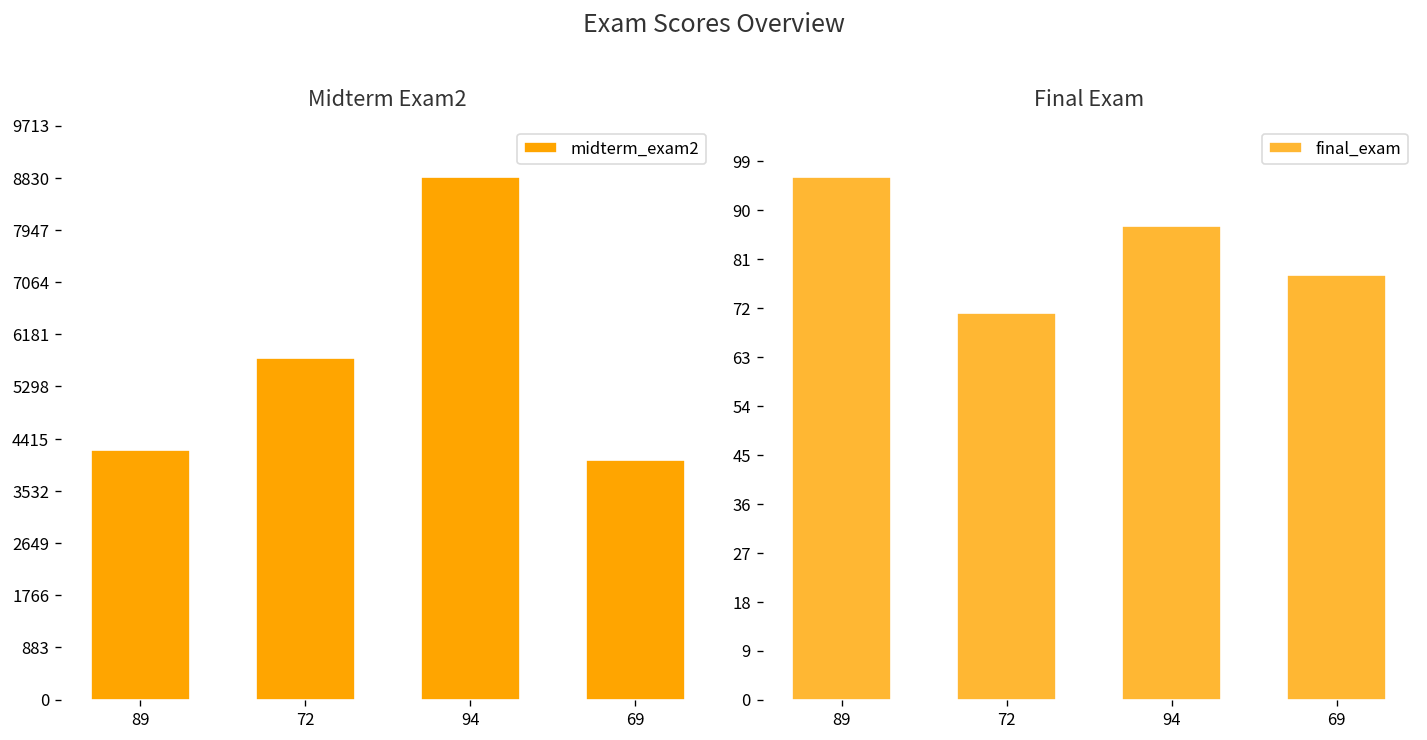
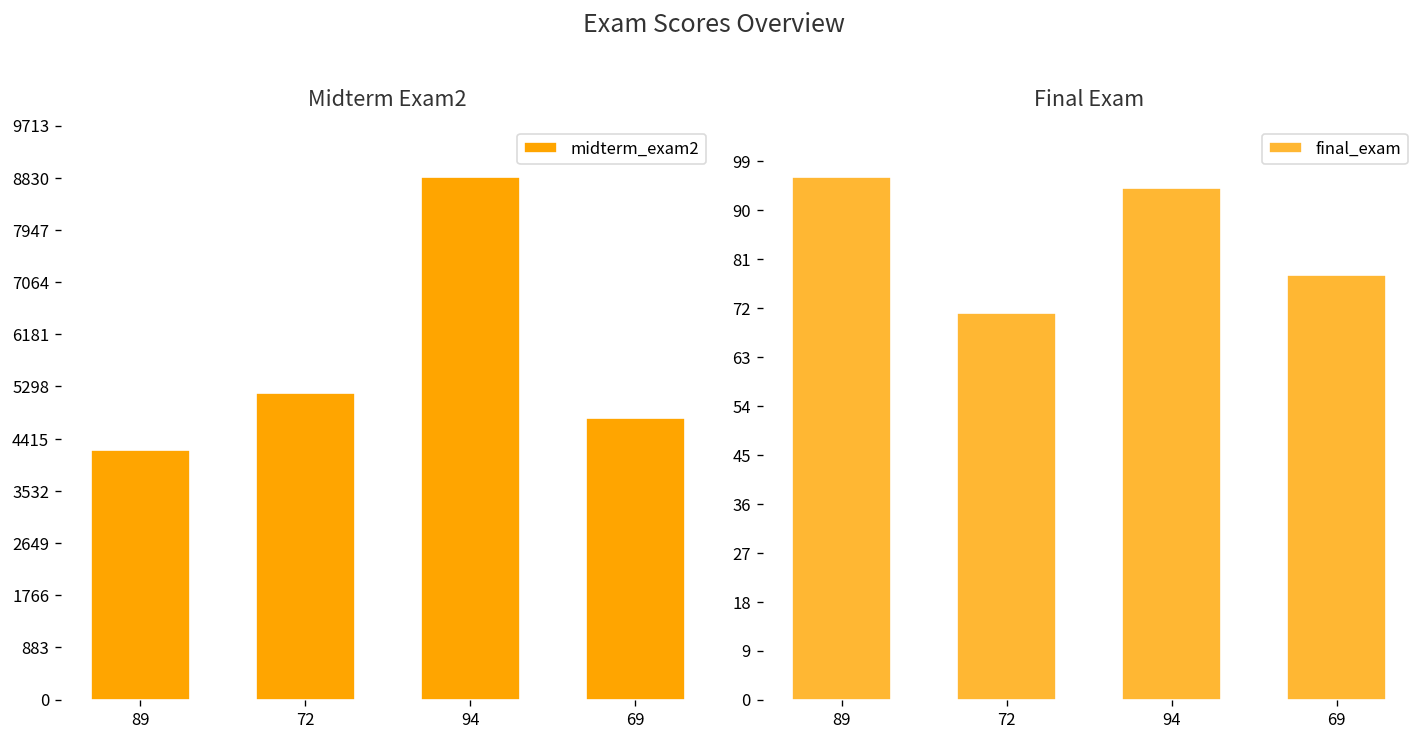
  {
    "Midterm Exam2": {
      "89": 4200,
-     "72": 5800,
+     "72": 5200,
      "94": 8800,
-     "69": 4000
+     "69": 4800
    },
    "Final Exam": {
      "89": 96,
      "72": 71,
-     "94": 87,
+     "94": 94,
      "69": 78
    }
  }
